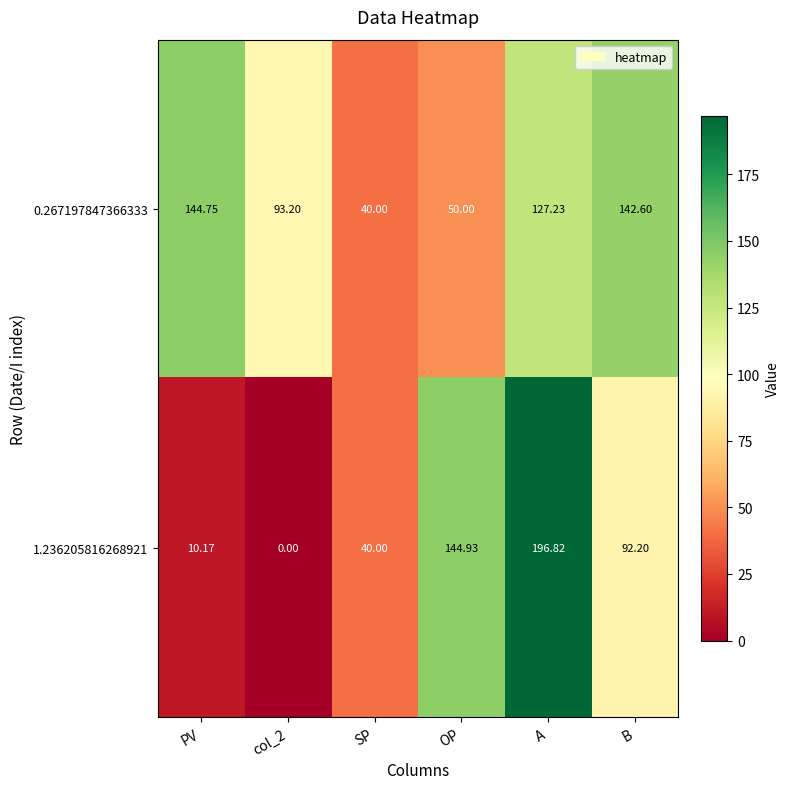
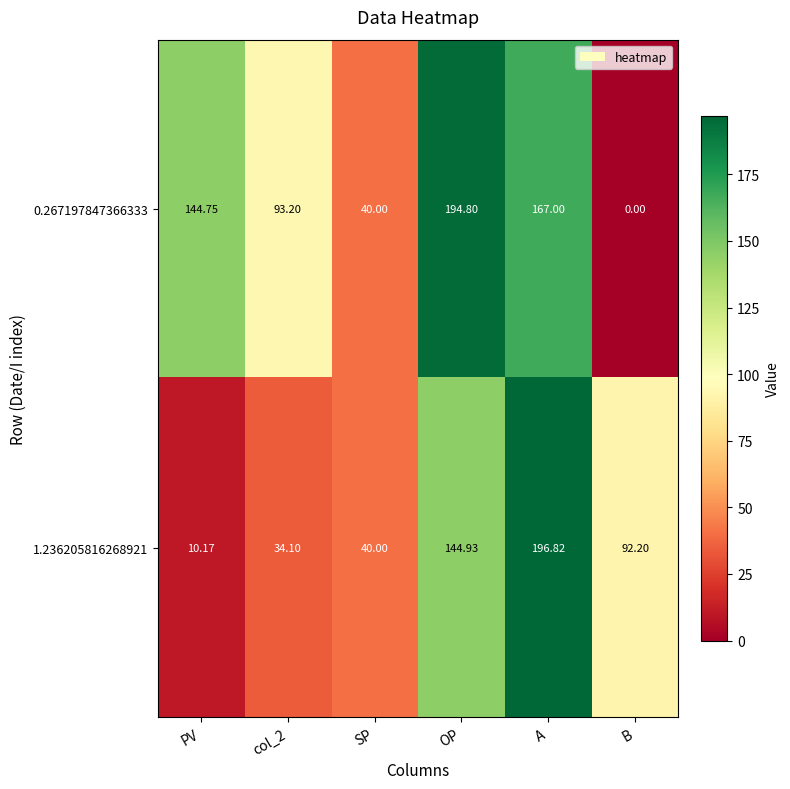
  {
    "0.267197847366333": {
      "PV": 144.75,
      "col_2": 93.20,
      "SP": 40.00,
-     "OP": 50.00,
-     "A": 127.23,
-     "B": 142.60
+     "OP": 194.80,
+     "A": 167.00,
+     "B": 0.00
    },
    "1.236205816268921": {
      "PV": 10.17,
-     "col_2": 0.00,
+     "col_2": 34.10,
      "SP": 40.00,
      "OP": 144.93,
      "A": 196.82,
      "B": 92.20
    }
  }
